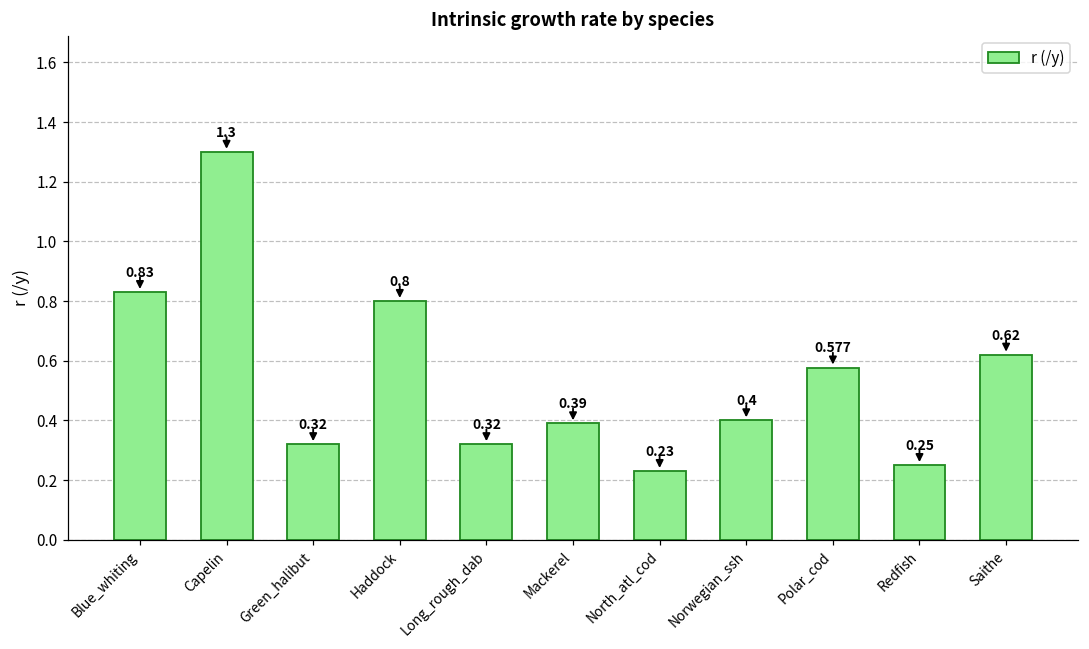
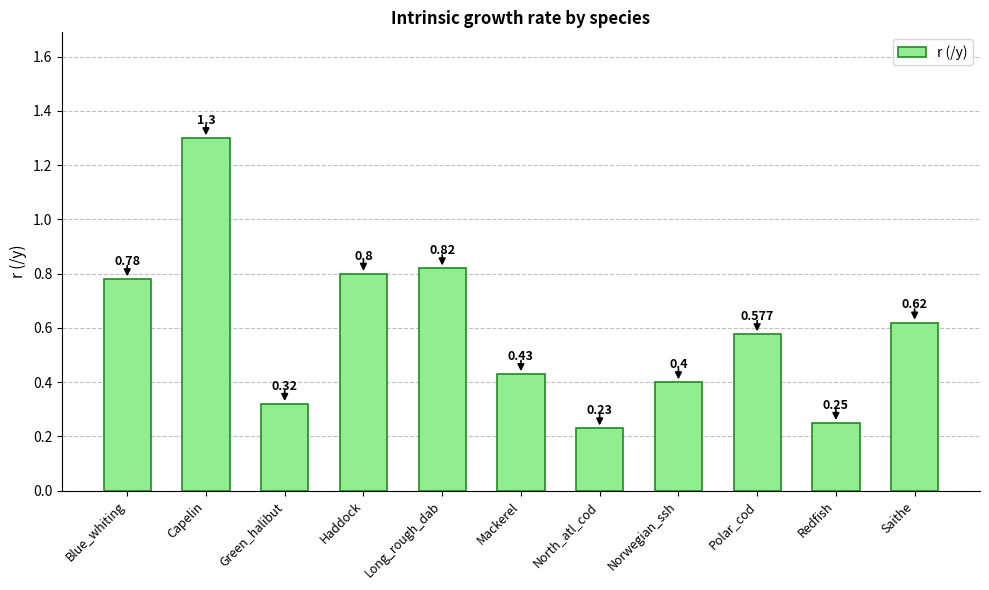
  {
-   "Blue_whiting": 0.83,
+   "Blue_whiting": 0.78,
    "Capelin": 1.3,
    "Green_halibut": 0.32,
    "Haddock": 0.8,
-   "Long_rough_dab": 0.32,
-   "Mackerel": 0.39,
+   "Long_rough_dab": 0.82,
+   "Mackerel": 0.43,
    "North_atl_cod": 0.23,
    "Norwegian_ssh": 0.4,
    "Polar_cod": 0.577,
    "Redfish": 0.25,
    "Saithe": 0.62
  }
